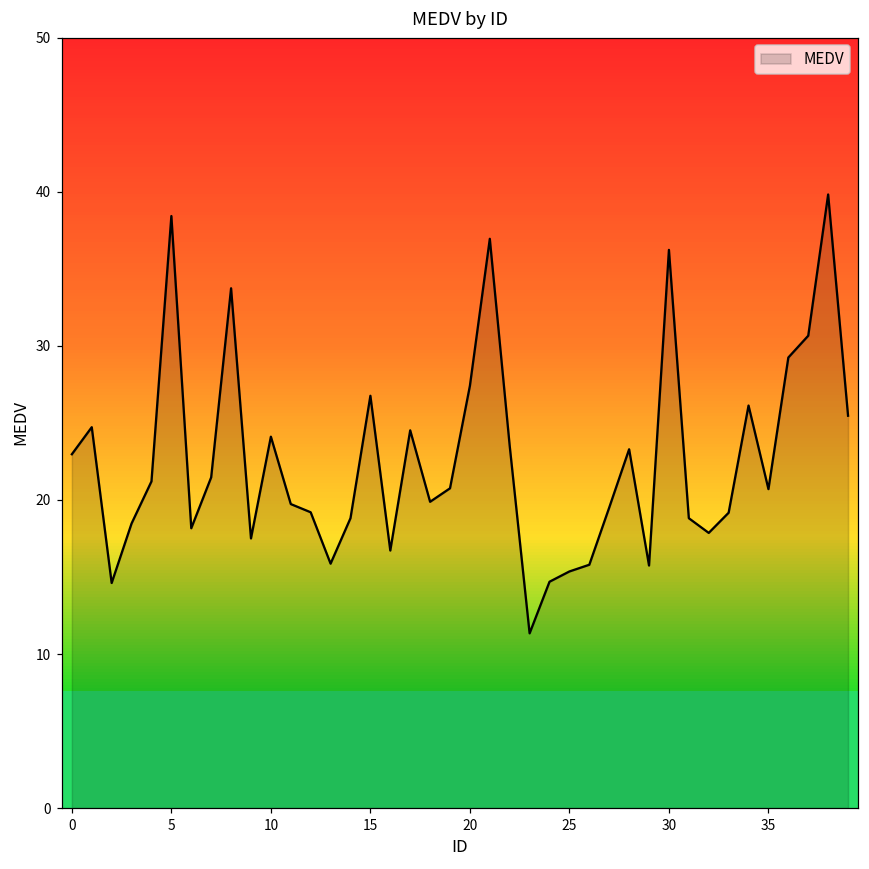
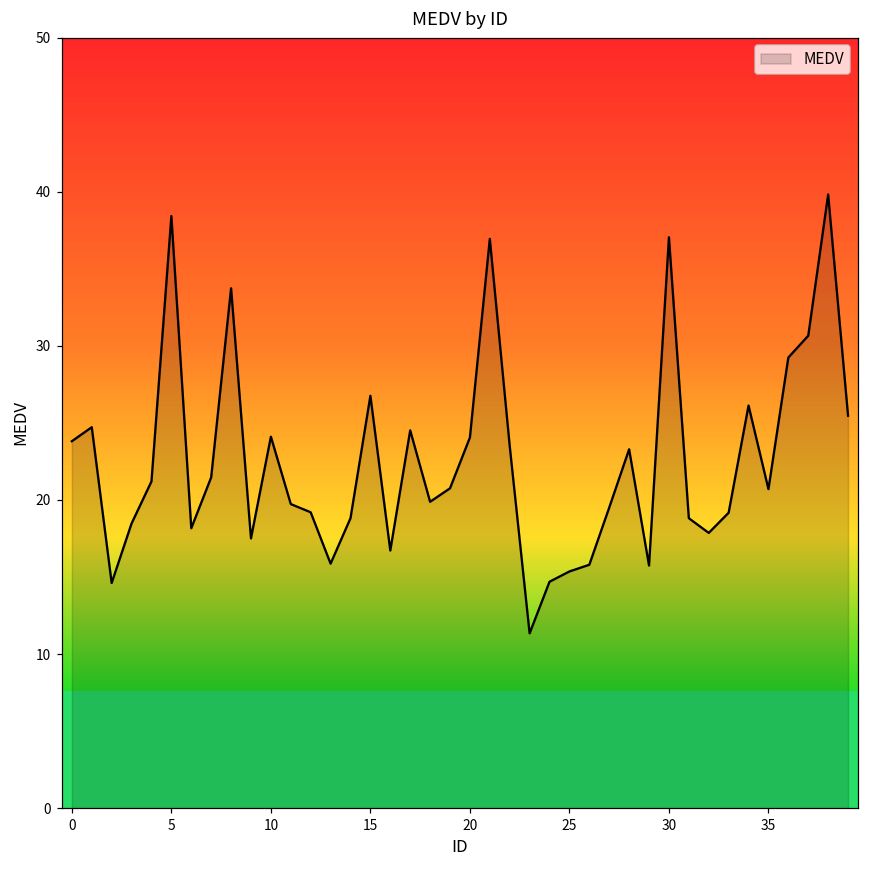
  {
-   "0": 23.0,
+   "0": 23.8,
    "5": 38.4,
    "10": 24.1,
    "15": 26.8,
-   "20": 27.4,
+   "20": 24.0,
    "25": 15.4,
-   "30": 36.2,
+   "30": 37.0,
    "35": 20.7
  }
